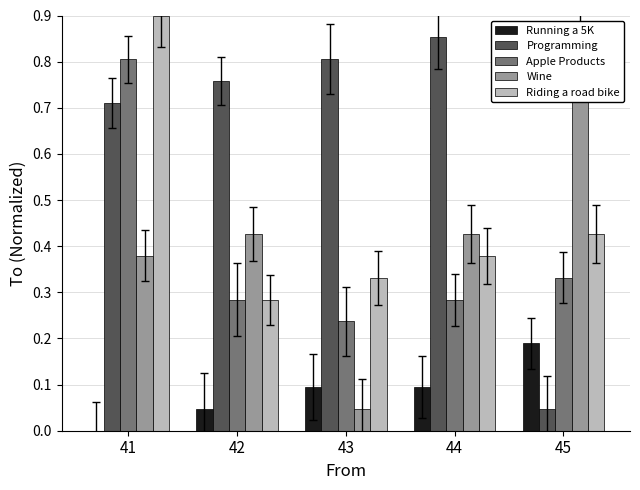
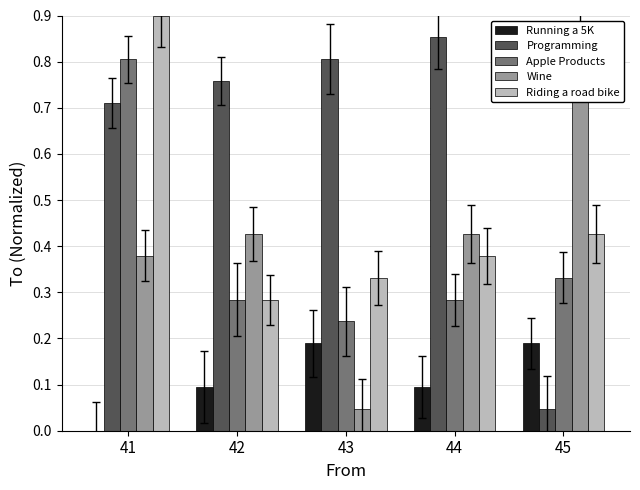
  {
    "Running a 5K": {
      "41": 0.00,
-     "42": 0.05,
-     "43": 0.09,
+     "42": 0.09,
+     "43": 0.19,
      "44": 0.09,
      "45": 0.19
    }
  }
